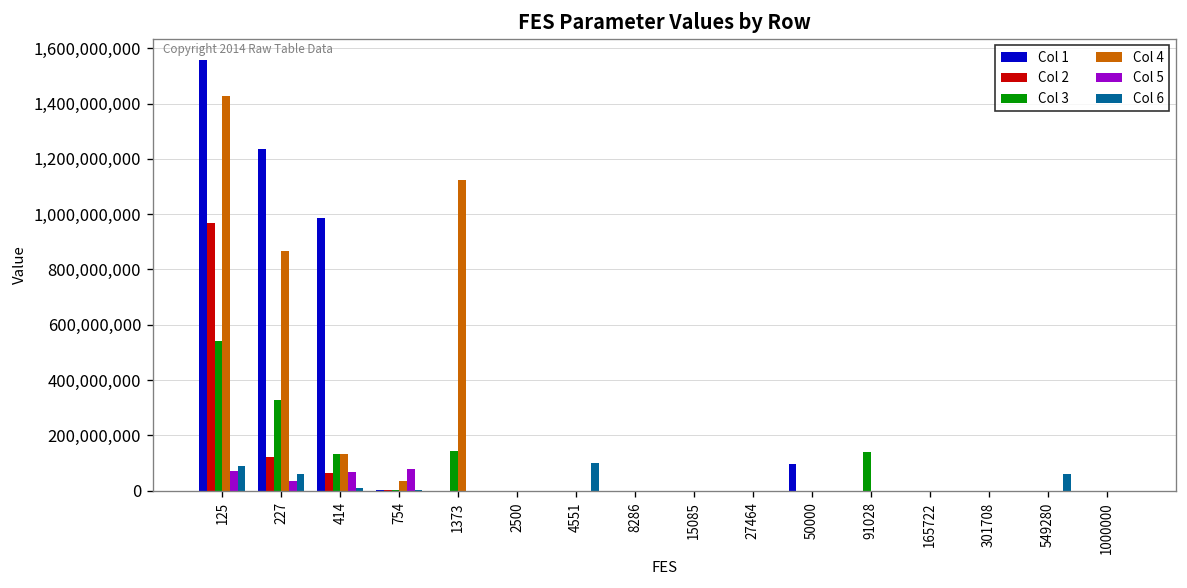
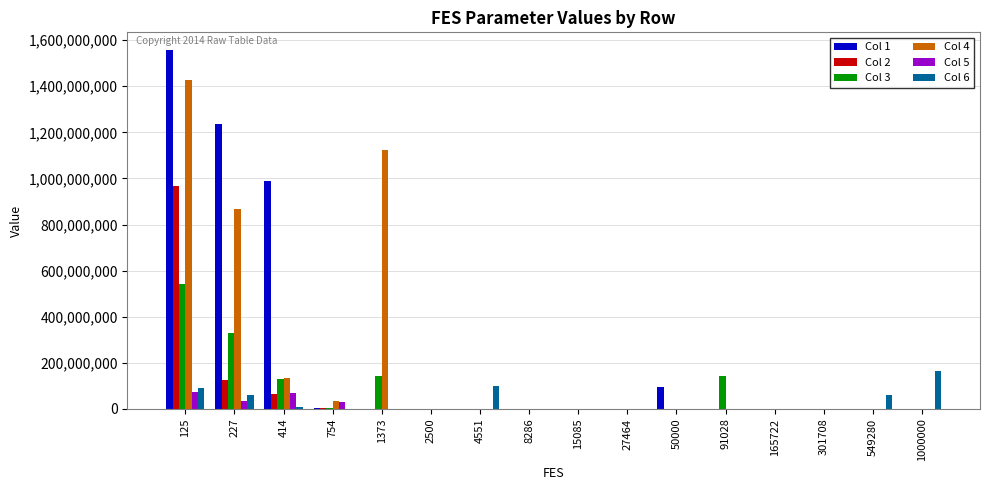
  {
    "Col 1": {
      "227": "1,240,000,000",
      "414": "990,000,000",
      "50000": "100,000,000"
    },
    "Col 2": {
      "125": "970,000,000",
      "227": "120,000,000",
      "414": "60,000,000"
    },
    "Col 3": {
      "125": "540,000,000",
      "227": "330,000,000",
      "414": "130,000,000",
      "1373": "140,000,000",
      "91028": "140,000,000"
    },
    "Col 4": {
      "125": "1,430,000,000",
      "227": "870,000,000",
      "414": "130,000,000",
      "754": "30,000,000",
      "1373": "1,120,000,000"
    },
    "Col 5": {
      "125": "70,000,000",
      "227": "40,000,000",
      "414": "70,000,000",
-     "754": "80,000,000"
+     "754": "30,000,000"
    },
    "Col 6": {
      "125": "90,000,000",
      "227": "60,000,000",
      "4551": "100,000,000",
      "549280": "60,000,000",
-     "1000000": "0"
+     "1000000": "170,000,000"
    }
  }
